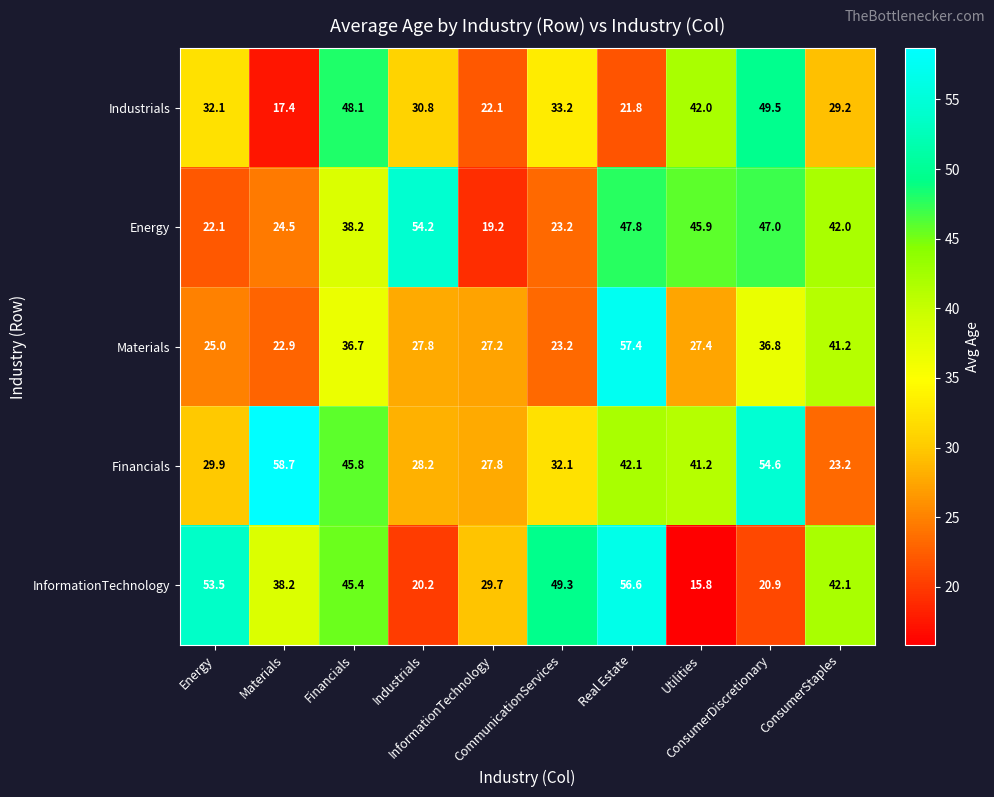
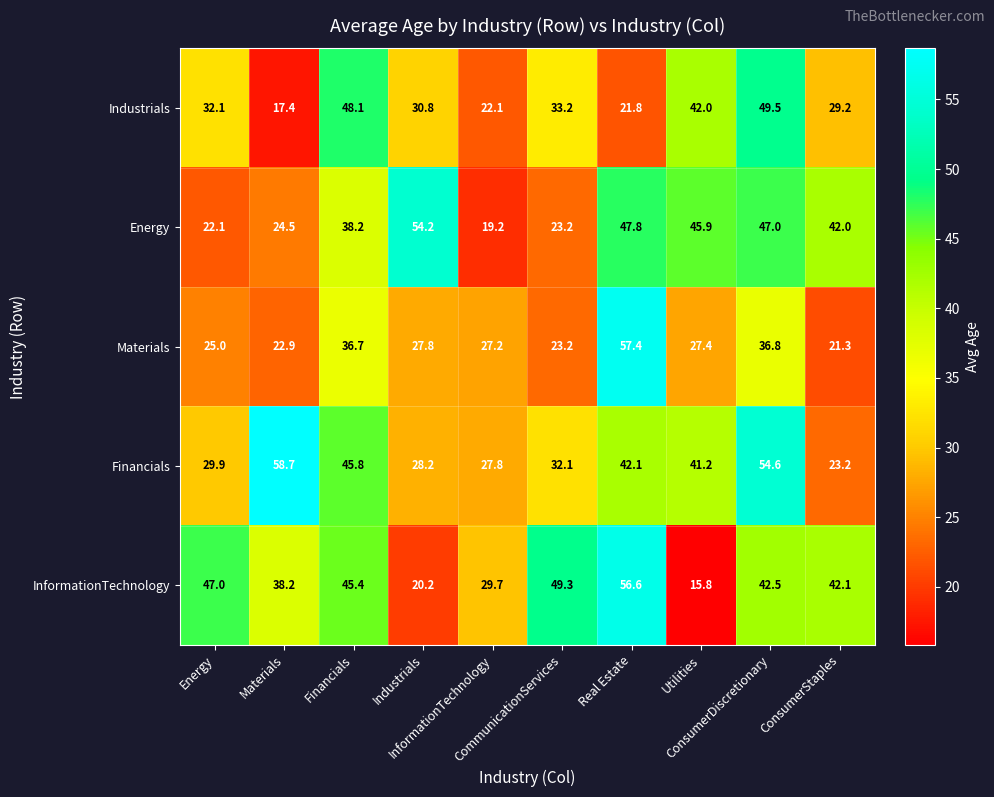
  {
    "Industrials": {
      "Energy": 32.1,
      "Materials": 17.4,
      "Financials": 48.1,
      "Industrials": 30.8,
      "InformationTechnology": 22.1,
      "CommunicationServices": 33.2,
      "Real Estate": 21.8,
      "Utilities": 42.0,
      "ConsumerDiscretionary": 49.5,
      "ConsumerStaples": 29.2
    },
    "Energy": {
      "Energy": 22.1,
      "Materials": 24.5,
      "Financials": 38.2,
      "Industrials": 54.2,
      "InformationTechnology": 19.2,
      "CommunicationServices": 23.2,
      "Real Estate": 47.8,
      "Utilities": 45.9,
      "ConsumerDiscretionary": 47.0,
      "ConsumerStaples": 42.0
    },
    "Materials": {
      "Energy": 25.0,
      "Materials": 22.9,
      "Financials": 36.7,
      "Industrials": 27.8,
      "InformationTechnology": 27.2,
      "CommunicationServices": 23.2,
      "Real Estate": 57.4,
      "Utilities": 27.4,
      "ConsumerDiscretionary": 36.8,
-     "ConsumerStaples": 41.2
+     "ConsumerStaples": 21.3
    },
    "Financials": {
      "Energy": 29.9,
      "Materials": 58.7,
      "Financials": 45.8,
      "Industrials": 28.2,
      "InformationTechnology": 27.8,
      "CommunicationServices": 32.1,
      "Real Estate": 42.1,
      "Utilities": 41.2,
      "ConsumerDiscretionary": 54.6,
      "ConsumerStaples": 23.2
    },
    "InformationTechnology": {
-     "Energy": 53.5,
+     "Energy": 47.0,
      "Materials": 38.2,
      "Financials": 45.4,
      "Industrials": 20.2,
      "InformationTechnology": 29.7,
      "CommunicationServices": 49.3,
      "Real Estate": 56.6,
      "Utilities": 15.8,
-     "ConsumerDiscretionary": 20.9,
+     "ConsumerDiscretionary": 42.5,
      "ConsumerStaples": 42.1
    }
  }
